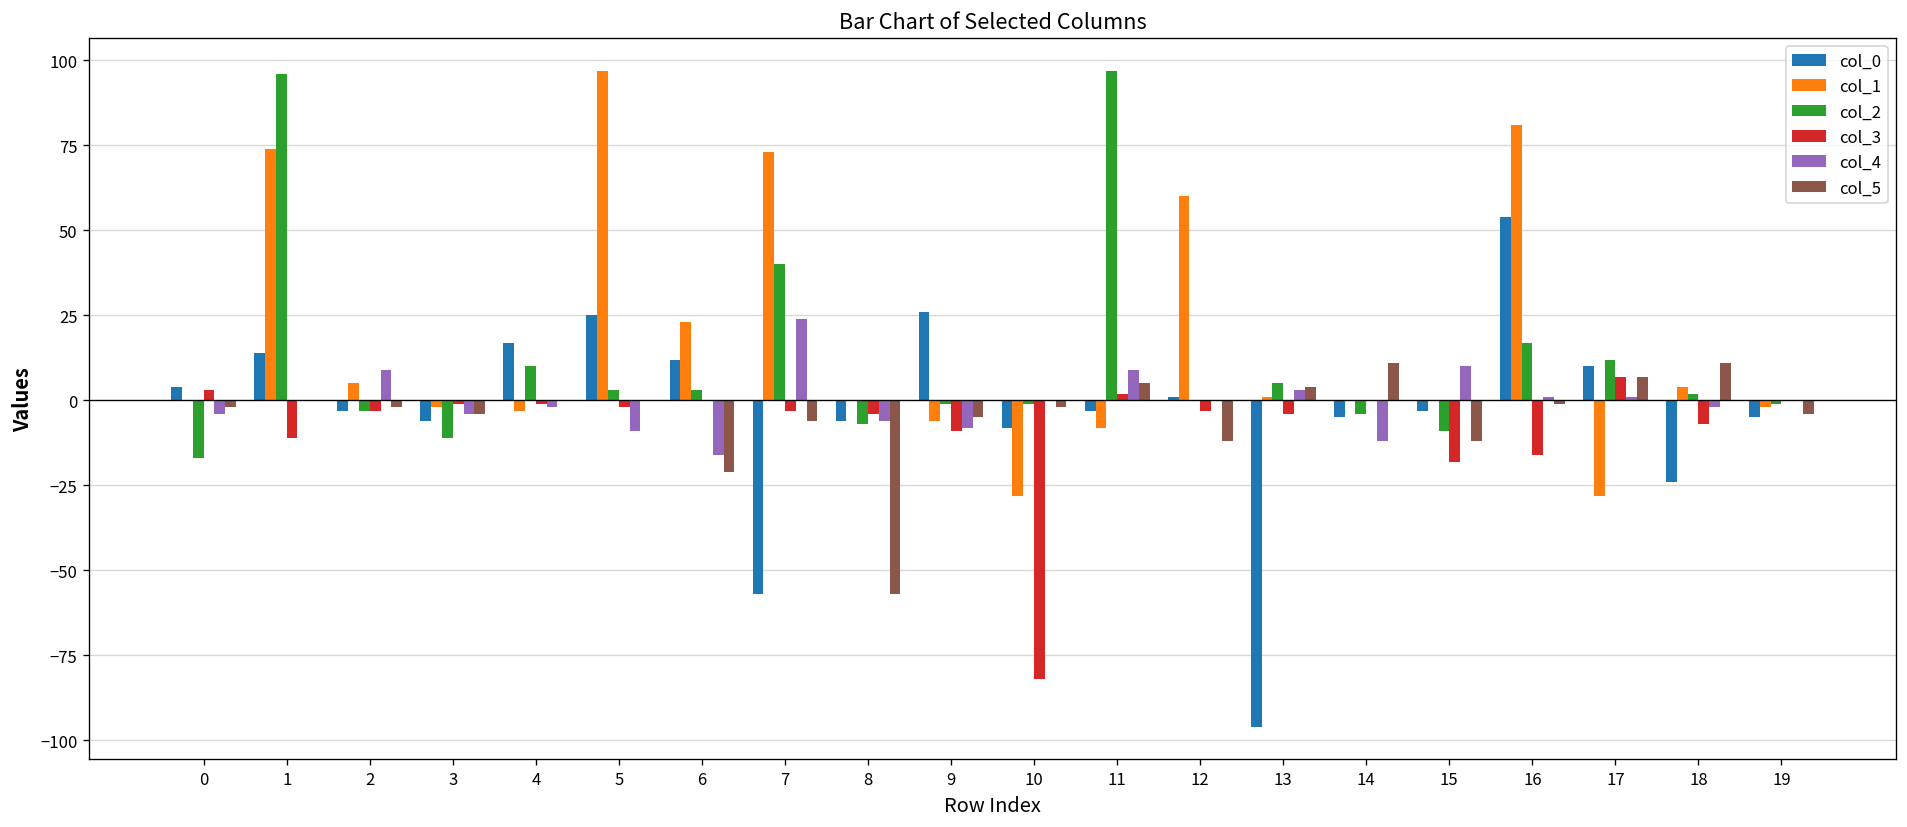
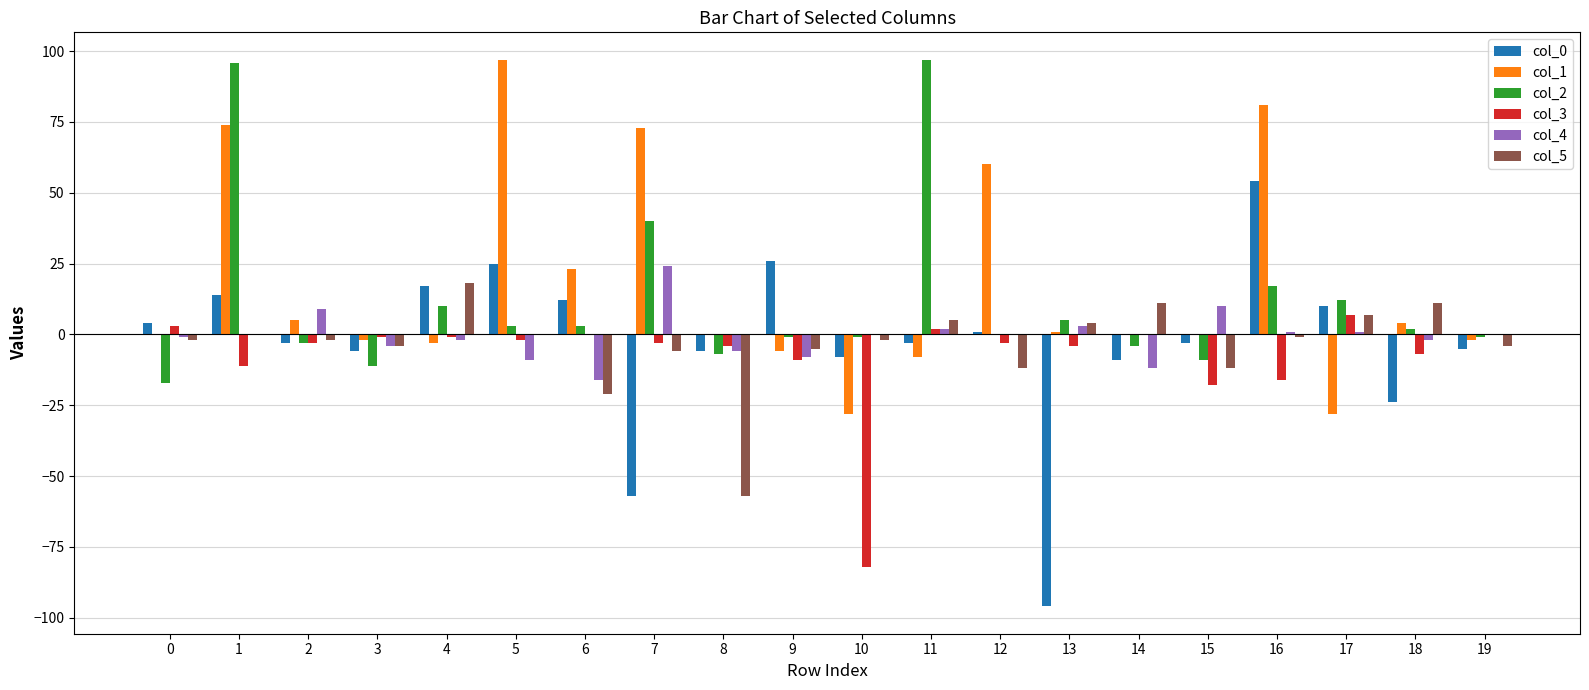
  {
    "col_0": {
      "0": 4,
      "1": 14,
      "2": -3,
      "3": -6,
      "4": 17,
      "5": 25,
      "6": 12,
      "7": -57,
      "8": -6,
      "9": 26,
      "10": -8,
      "11": -3,
      "12": 1,
      "13": -96,
-     "14": -5,
+     "14": -9,
      "15": -3,
      "16": 54,
      "17": 10,
      "18": -24,
      "19": -5
    },
    "col_1": {
      "0": 0,
      "1": 74,
      "2": 5,
      "3": -2,
      "4": -3,
      "5": 97,
      "6": 23,
      "7": 73,
      "8": 0,
      "9": -6,
      "10": -28,
      "11": -8,
      "12": 60,
      "13": 1,
      "14": 0,
      "15": 0,
      "16": 81,
      "17": -28,
      "18": 4,
      "19": -2
    },
    "col_2": {
      "0": -17,
      "1": 96,
      "2": -3,
      "3": -11,
      "4": 10,
      "5": 3,
      "6": 3,
      "7": 40,
      "8": -7,
      "9": -1,
      "10": -1,
      "11": 97,
      "12": 0,
      "13": 5,
      "14": -4,
      "15": -9,
      "16": 17,
      "17": 12,
      "18": 2,
      "19": -1
    },
    "col_3": {
      "0": 3,
      "1": -11,
      "2": -3,
      "3": -1,
      "4": -1,
      "5": -2,
      "6": 0,
      "7": -3,
      "8": -4,
      "9": -9,
      "10": -82,
      "11": 2,
      "12": -3,
      "13": -4,
      "14": 0,
      "15": -18,
      "16": -16,
      "17": 7,
      "18": -7,
      "19": 0
    },
    "col_4": {
-     "0": -4,
+     "0": -1,
      "1": 0,
      "2": 9,
      "3": -4,
      "4": -2,
      "5": -9,
      "6": -16,
      "7": 24,
      "8": -6,
      "9": -8,
      "10": 0,
-     "11": 9,
+     "11": 2,
      "12": 0,
      "13": 3,
      "14": -12,
      "15": 10,
      "16": 1,
      "17": 1,
      "18": -2,
      "19": 0
    },
    "col_5": {
      "0": -2,
      "1": 0,
      "2": -2,
      "3": -4,
-     "4": 0,
+     "4": 18,
      "5": 0,
      "6": -21,
      "7": -6,
      "8": -57,
      "9": -5,
      "10": -2,
      "11": 5,
      "12": -12,
      "13": 4,
      "14": 11,
      "15": -12,
      "16": -1,
      "17": 7,
      "18": 11,
      "19": -4
    }
  }
